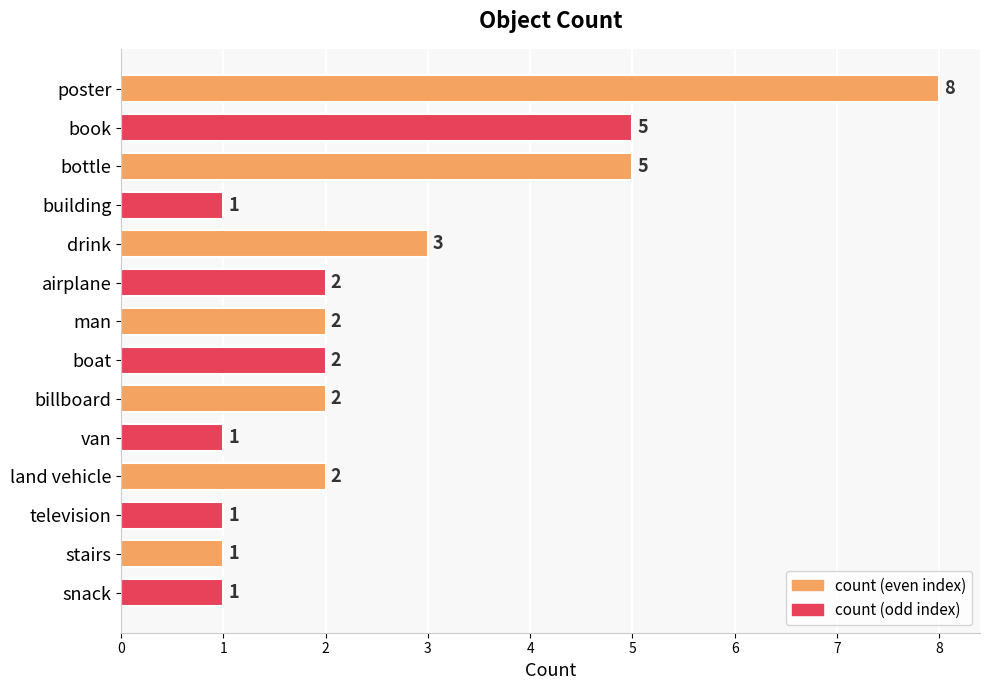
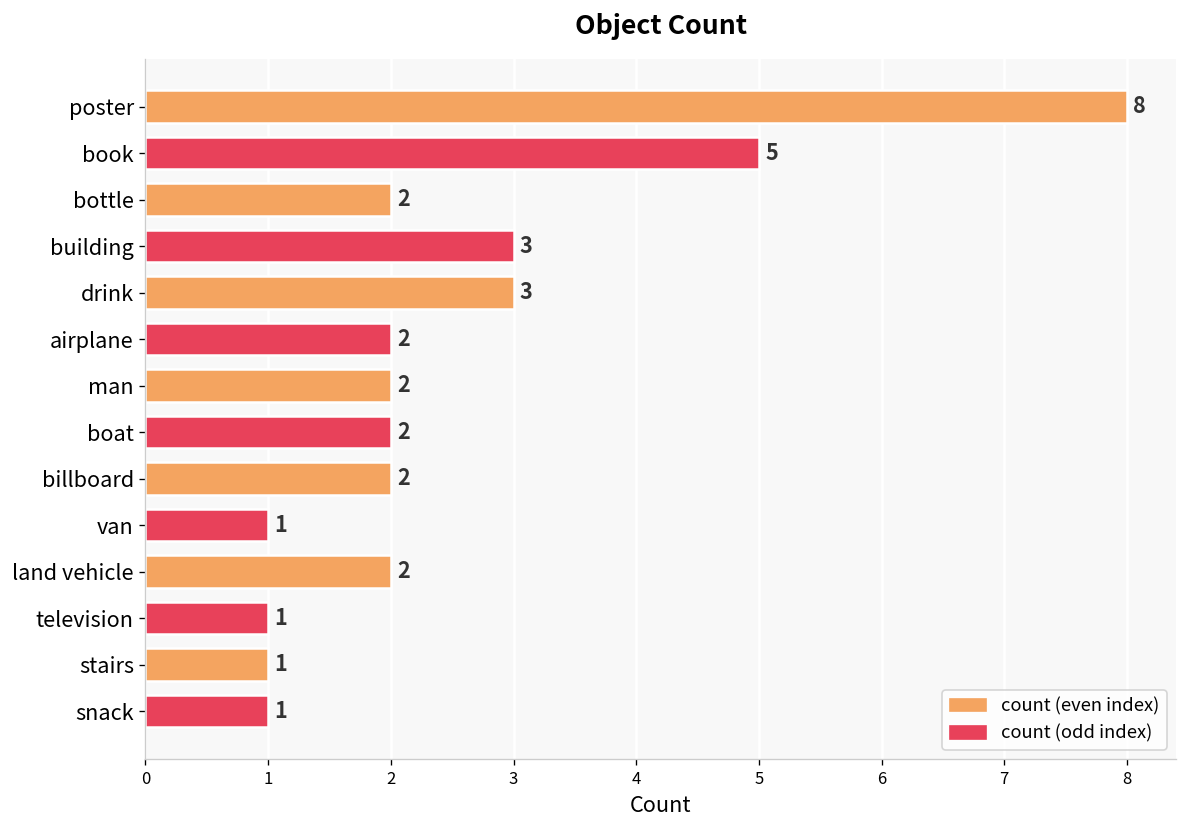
  {
    "poster": 8,
    "book": 5,
-   "bottle": 5,
-   "building": 1,
+   "bottle": 2,
+   "building": 3,
    "drink": 3,
    "airplane": 2,
    "man": 2,
    "boat": 2,
    "billboard": 2,
    "van": 1,
    "land vehicle": 2,
    "television": 1,
    "stairs": 1,
    "snack": 1
  }
